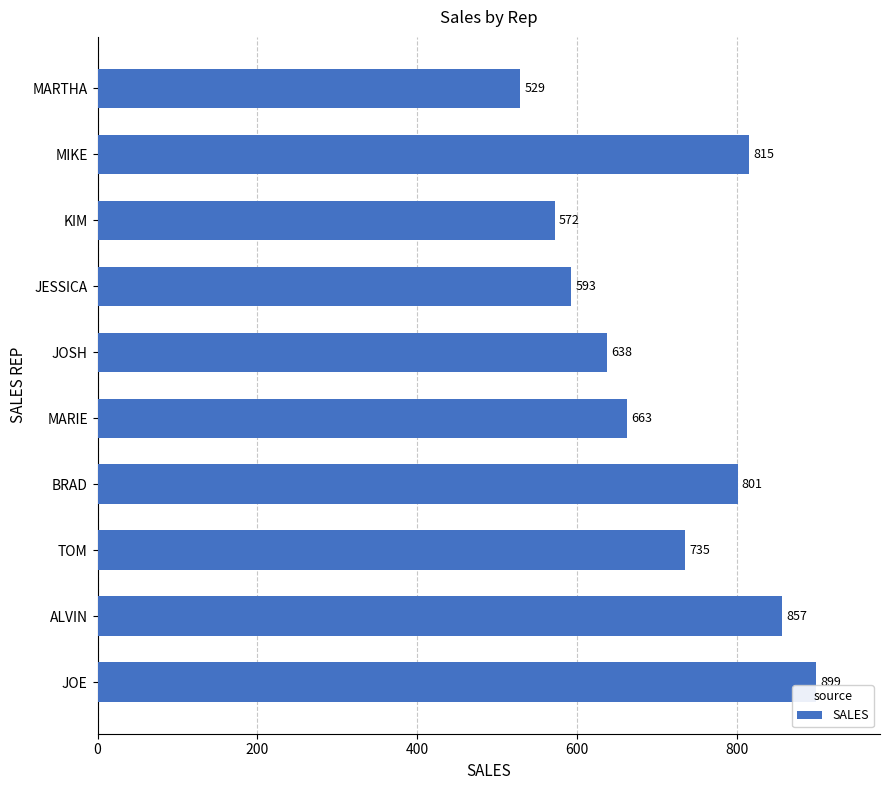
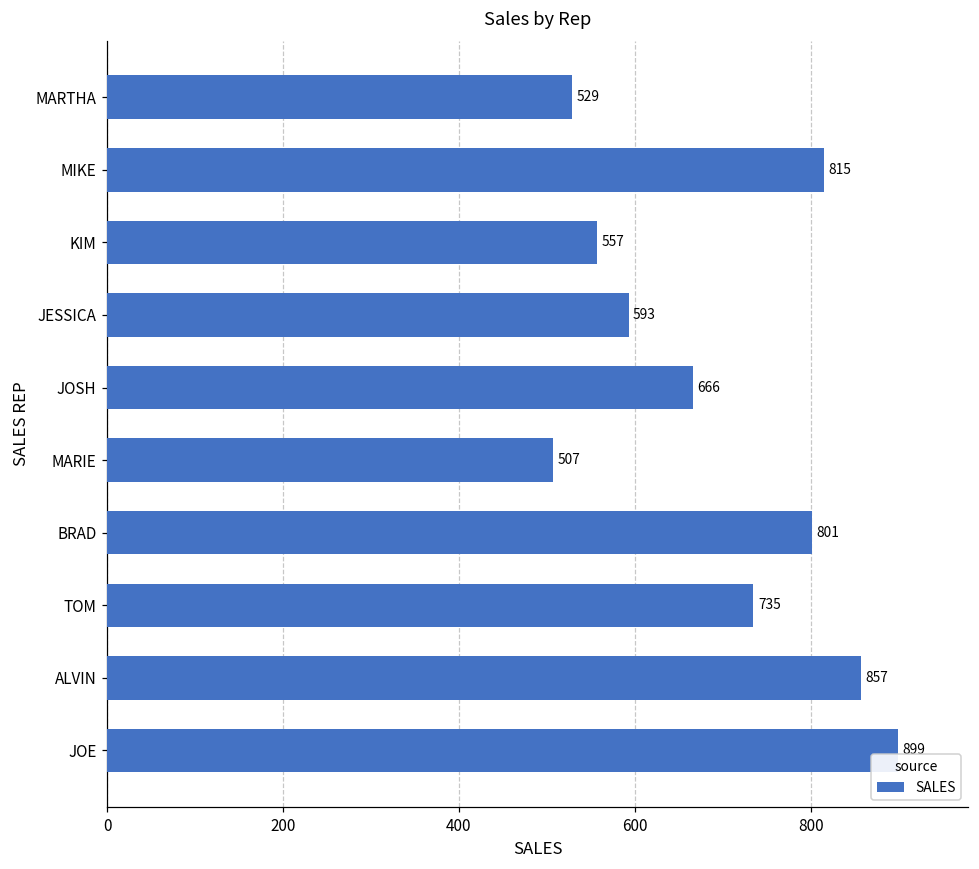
  {
    "MARTHA": 529,
    "MIKE": 815,
-   "KIM": 572,
+   "KIM": 557,
    "JESSICA": 593,
-   "JOSH": 638,
-   "MARIE": 663,
+   "JOSH": 666,
+   "MARIE": 507,
    "BRAD": 801,
    "TOM": 735,
    "ALVIN": 857
  }
